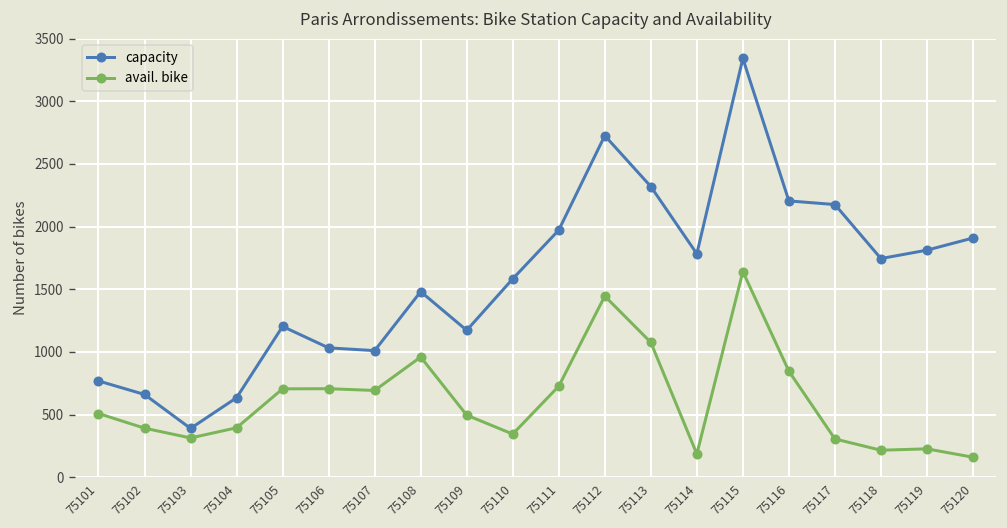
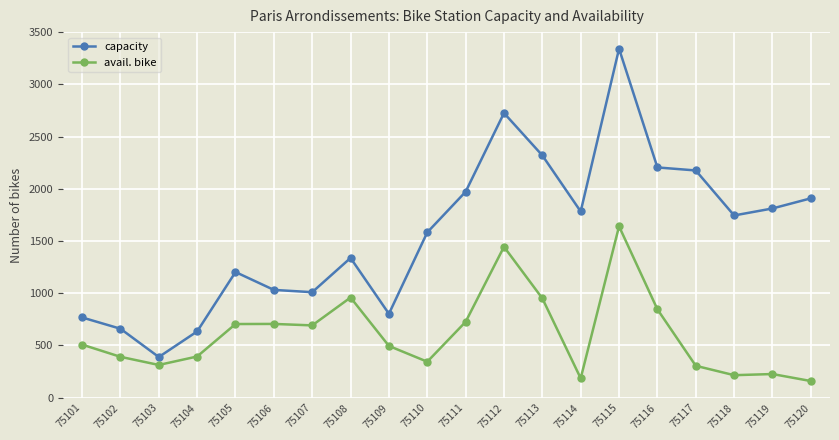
  {
    "capacity": {
      "75101": 770,
      "75102": 660,
      "75103": 390,
      "75104": 630,
      "75105": 1200,
      "75106": 1030,
      "75107": 1010,
-     "75108": 1480,
-     "75109": 1170,
+     "75108": 1340,
+     "75109": 800,
      "75110": 1580,
      "75111": 1970,
      "75112": 2730,
      "75113": 2320,
      "75114": 1780,
      "75115": 3340,
      "75116": 2210,
      "75117": 2180,
      "75118": 1750,
      "75119": 1810,
      "75120": 1910
    },
    "avail. bike": {
      "75101": 510,
      "75102": 390,
      "75103": 310,
      "75104": 390,
      "75105": 710,
      "75106": 710,
      "75107": 690,
      "75108": 960,
      "75109": 500,
      "75110": 340,
      "75111": 730,
      "75112": 1450,
-     "75113": 1080,
+     "75113": 950,
      "75114": 190,
      "75115": 1640,
      "75116": 850,
      "75117": 310,
      "75118": 220,
      "75119": 230,
      "75120": 160
    }
  }
